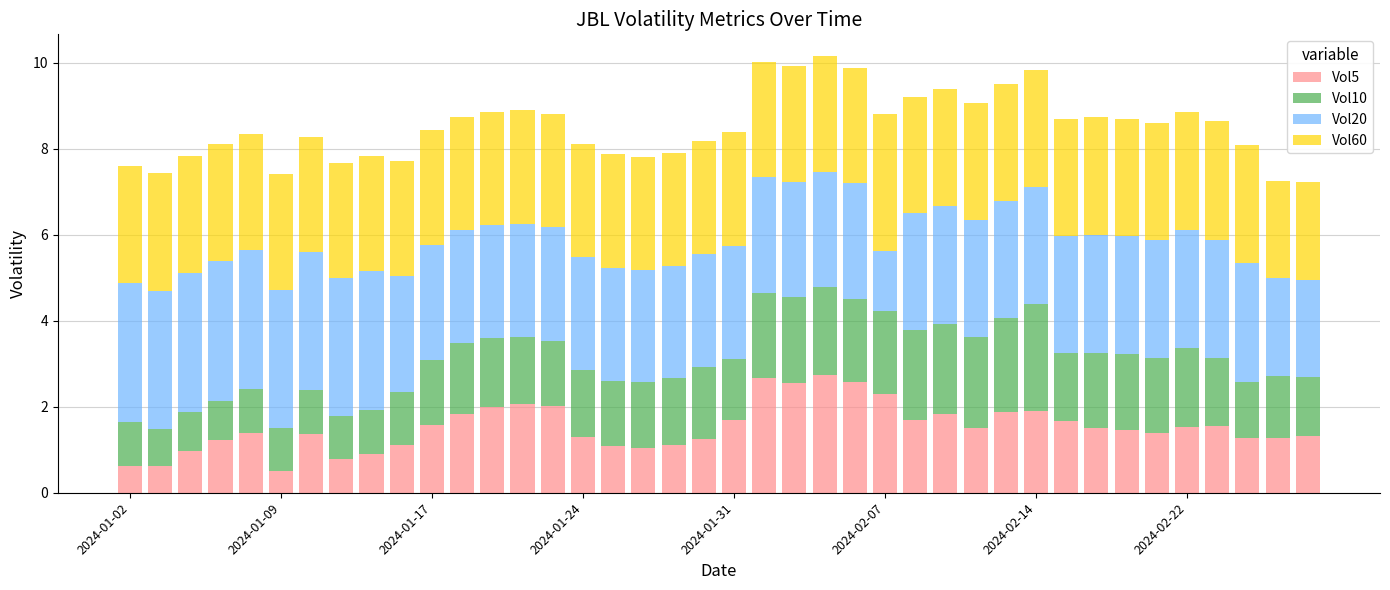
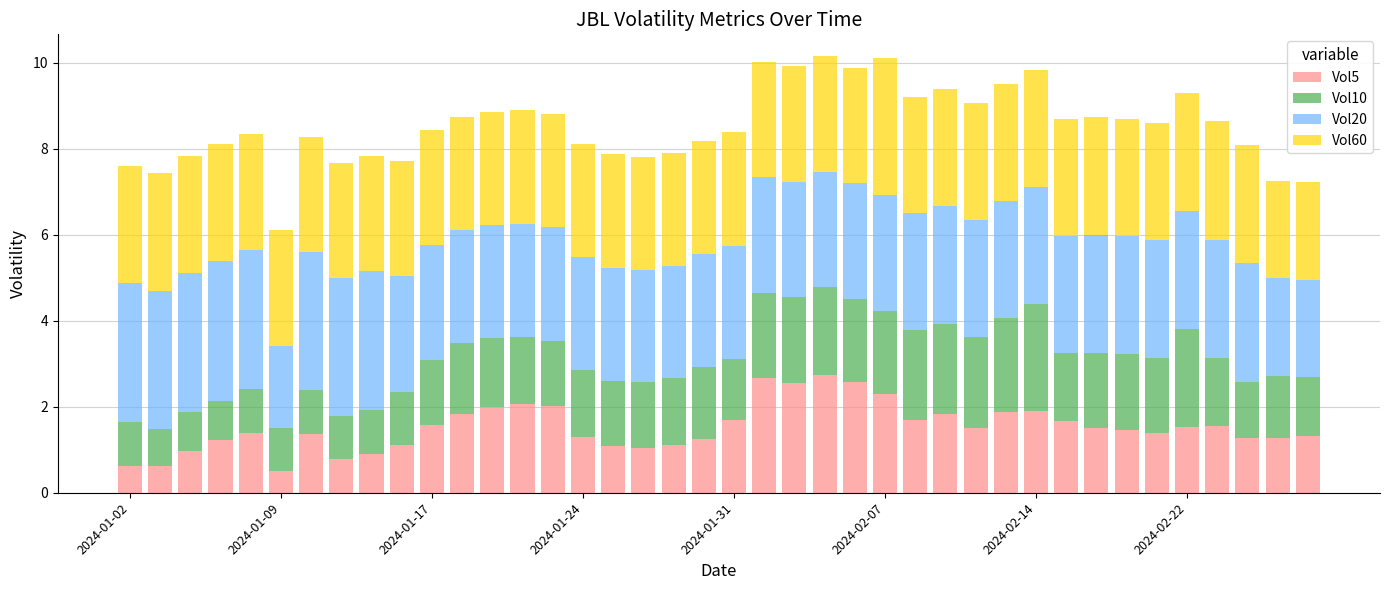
  {
    "Vol5": {
      "2024-01-02": 0.6,
      "2024-01-09": 0.5,
      "2024-01-17": 1.6,
      "2024-01-24": 1.3,
      "2024-01-31": 1.7,
      "2024-02-07": 2.3,
      "2024-02-14": 1.9,
      "2024-02-22": 1.5
    },
    "Vol10": {
      "2024-01-02": 1.0,
      "2024-01-09": 1.0,
      "2024-01-17": 1.5,
      "2024-01-24": 1.6,
      "2024-01-31": 1.4,
      "2024-02-07": 1.9,
      "2024-02-14": 2.5,
-     "2024-02-22": 1.8
+     "2024-02-22": 2.3
    },
    "Vol20": {
      "2024-01-02": 3.2,
-     "2024-01-09": 3.2,
+     "2024-01-09": 1.9,
      "2024-01-17": 2.7,
      "2024-01-24": 2.6,
      "2024-01-31": 2.6,
-     "2024-02-07": 1.4,
+     "2024-02-07": 2.7,
      "2024-02-14": 2.7,
      "2024-02-22": 2.8
    },
    "Vol60": {
      "2024-01-02": 2.7,
      "2024-01-09": 2.7,
      "2024-01-17": 2.7,
      "2024-01-24": 2.6,
      "2024-01-31": 2.6,
      "2024-02-07": 3.2,
      "2024-02-14": 2.7,
      "2024-02-22": 2.8
    }
  }
